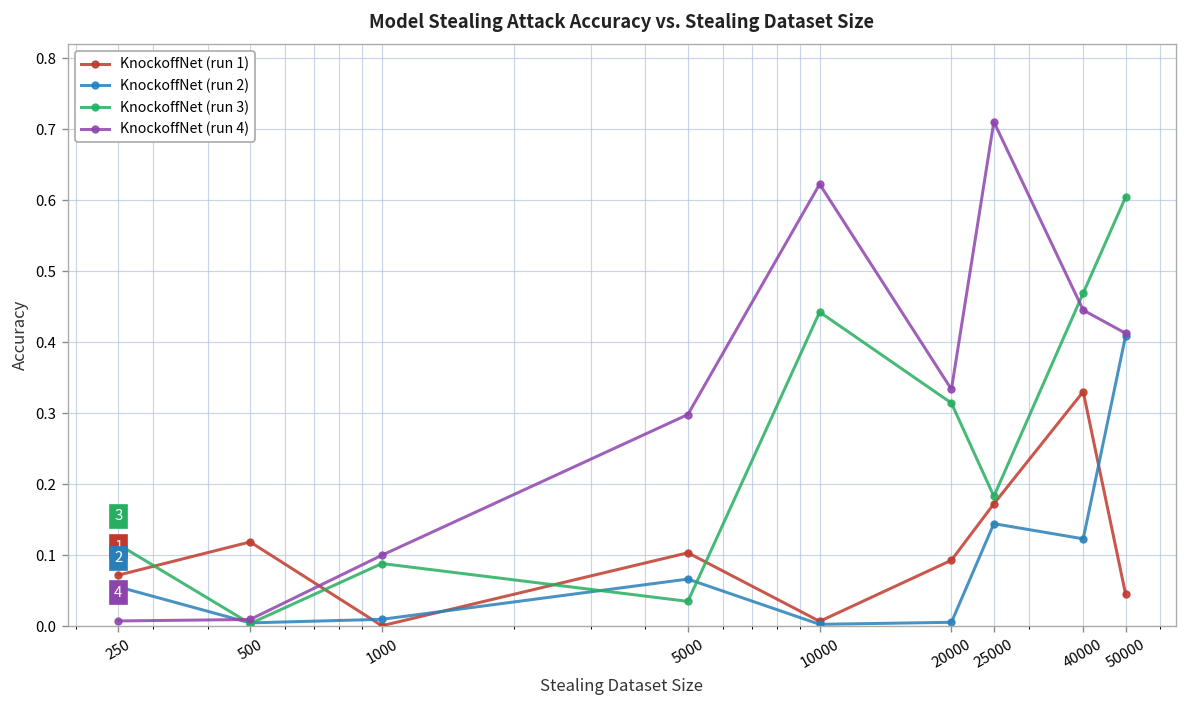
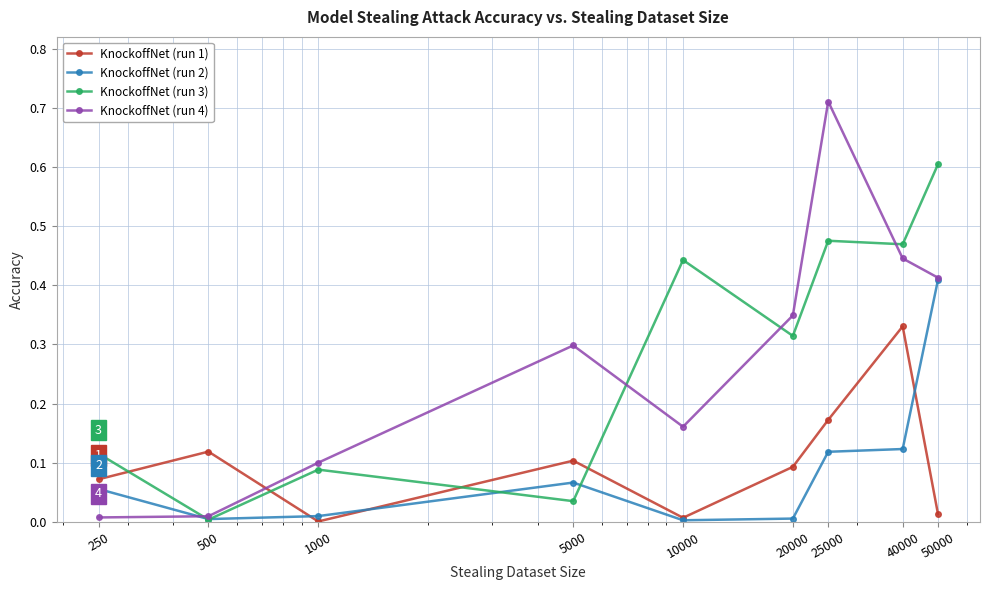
  {
    "KnockoffNet (run 1)": {
      "250": 0.07,
      "500": 0.12,
      "1000": 0.00,
      "5000": 0.10,
      "20000": 0.09,
      "25000": 0.17,
      "40000": 0.33,
-     "50000": 0.05
+     "50000": 0.01
    },
    "KnockoffNet (run 2)": {
      "1000": 0.01,
      "5000": 0.07,
      "20000": 0.01,
-     "25000": 0.14,
+     "25000": 0.12,
      "40000": 0.12
    },
    "KnockoffNet (run 3)": {
      "1000": 0.09,
      "5000": 0.04,
      "10000": 0.44,
      "20000": 0.31,
-     "25000": 0.18,
+     "25000": 0.48,
      "40000": 0.47,
      "50000": 0.60
    },
    "KnockoffNet (run 4)": {
      "250": 0.01,
      "500": 0.01,
      "1000": 0.10,
      "5000": 0.30,
-     "10000": 0.62,
-     "20000": 0.33,
+     "10000": 0.16,
+     "20000": 0.35,
      "25000": 0.71,
      "40000": 0.45
    }
  }
